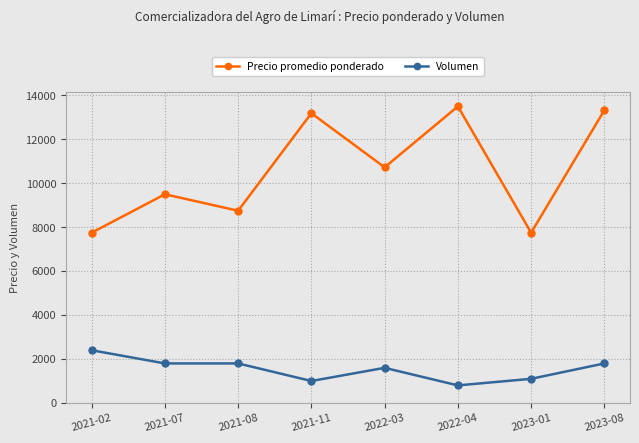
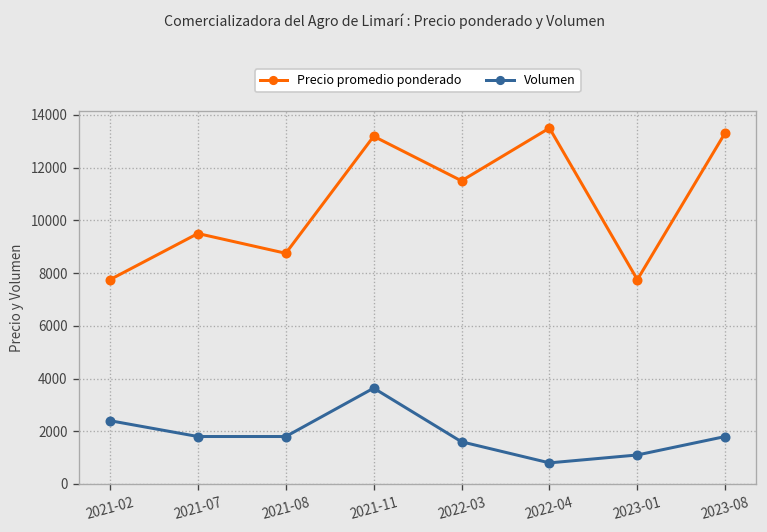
  {
    "Precio promedio ponderado": {
      "2021-02": 7800,
      "2021-07": 9500,
      "2021-08": 8800,
      "2021-11": 13200,
-     "2022-03": 10700,
+     "2022-03": 11500,
      "2022-04": 13500,
      "2023-01": 7800,
      "2023-08": 13300
    },
    "Volumen": {
      "2021-02": 2400,
      "2021-07": 1800,
      "2021-08": 1800,
-     "2021-11": 1000,
+     "2021-11": 3600,
      "2022-03": 1600,
      "2022-04": 800,
      "2023-01": 1100,
      "2023-08": 1800
    }
  }
